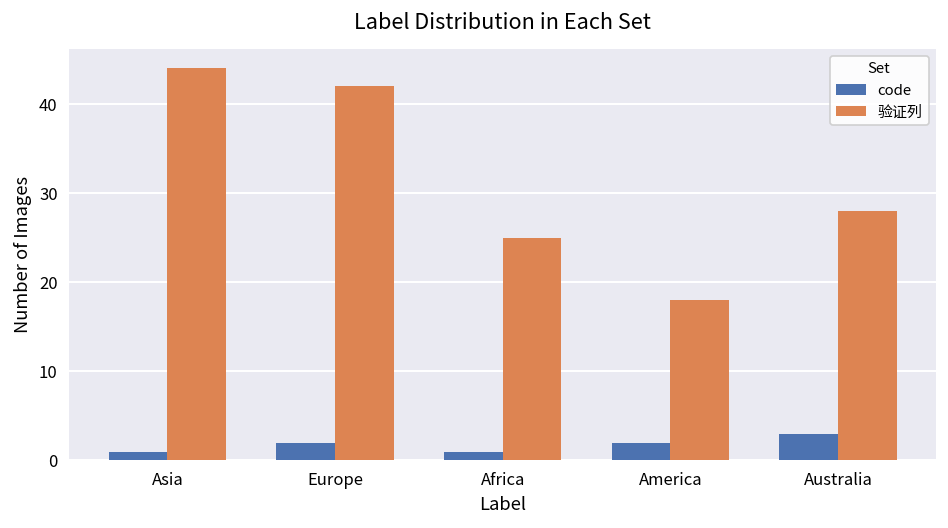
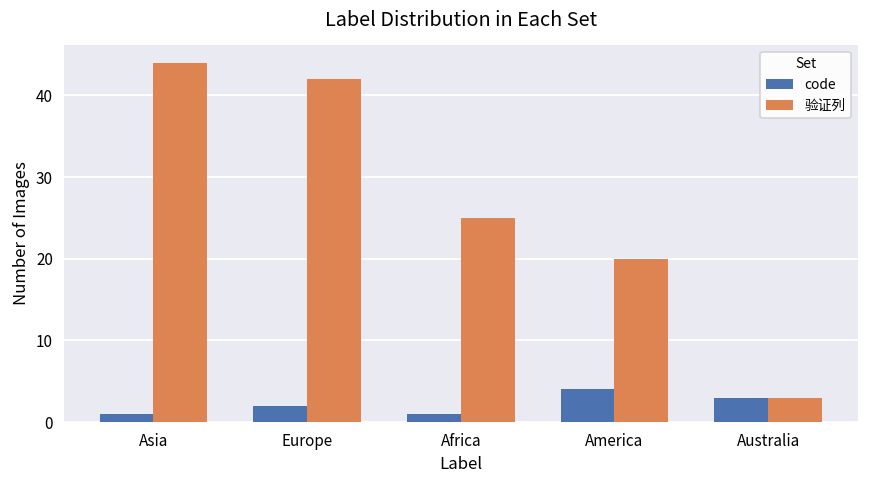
  {
    "code": {
      "Asia": 1,
      "Europe": 2,
      "Africa": 1,
-     "America": 2,
+     "America": 4,
      "Australia": 3
    },
    "验证列": {
      "Asia": 44,
      "Europe": 42,
      "Africa": 25,
-     "America": 18,
-     "Australia": 28
+     "America": 20,
+     "Australia": 3
    }
  }
